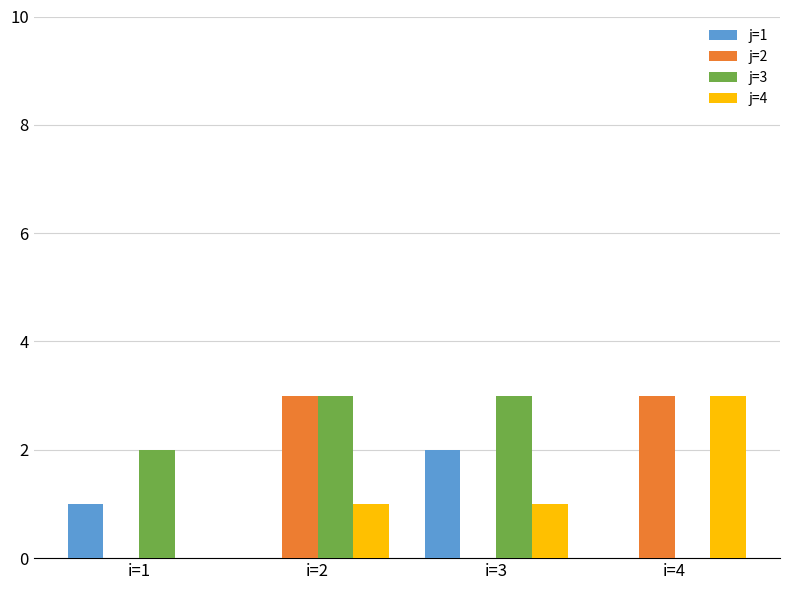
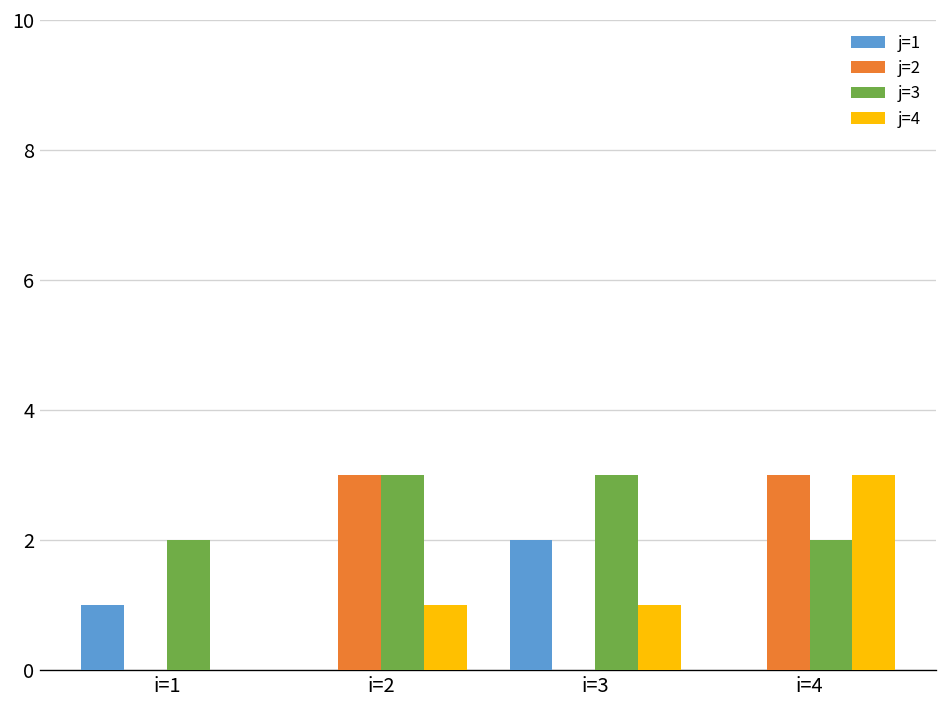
  {
    "j=1": {
      "i=1": 1,
      "i=2": 0,
      "i=3": 2,
      "i=4": 0
    },
    "j=2": {
      "i=1": 0,
      "i=2": 3,
      "i=3": 0,
      "i=4": 3
    },
    "j=3": {
      "i=1": 2,
      "i=2": 3,
      "i=3": 3,
-     "i=4": 0
+     "i=4": 2
    },
    "j=4": {
      "i=1": 0,
      "i=2": 1,
      "i=3": 1,
      "i=4": 3
    }
  }
